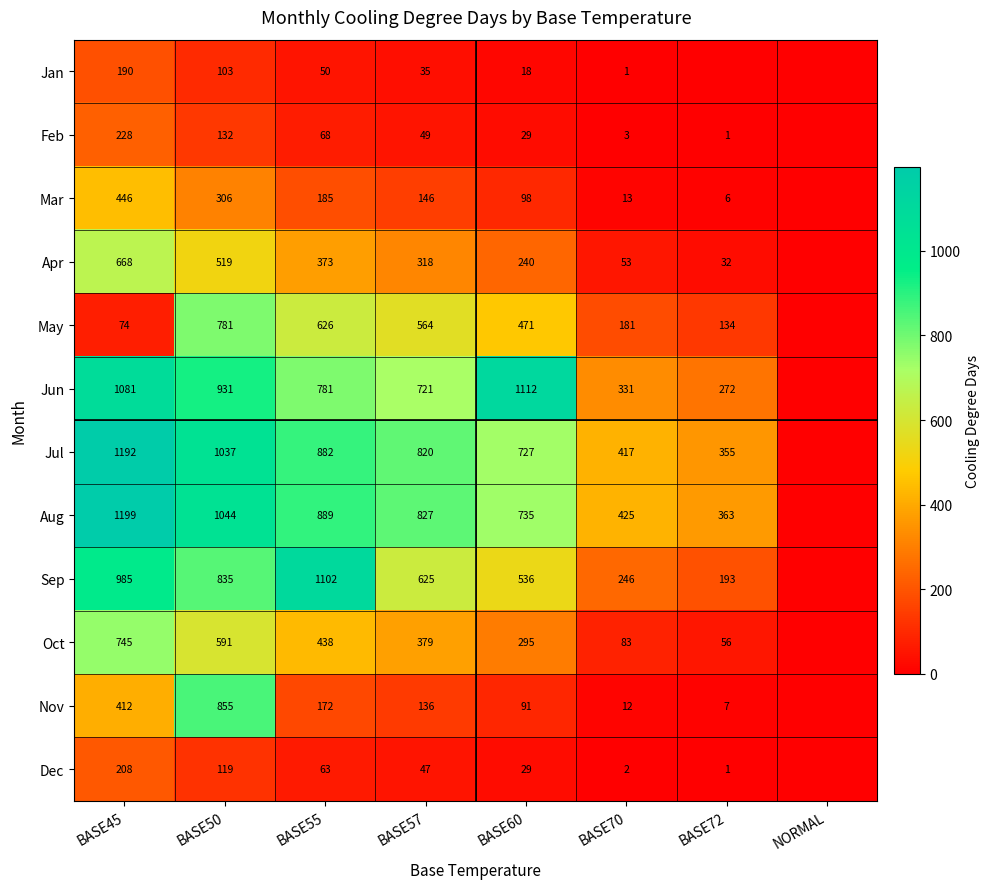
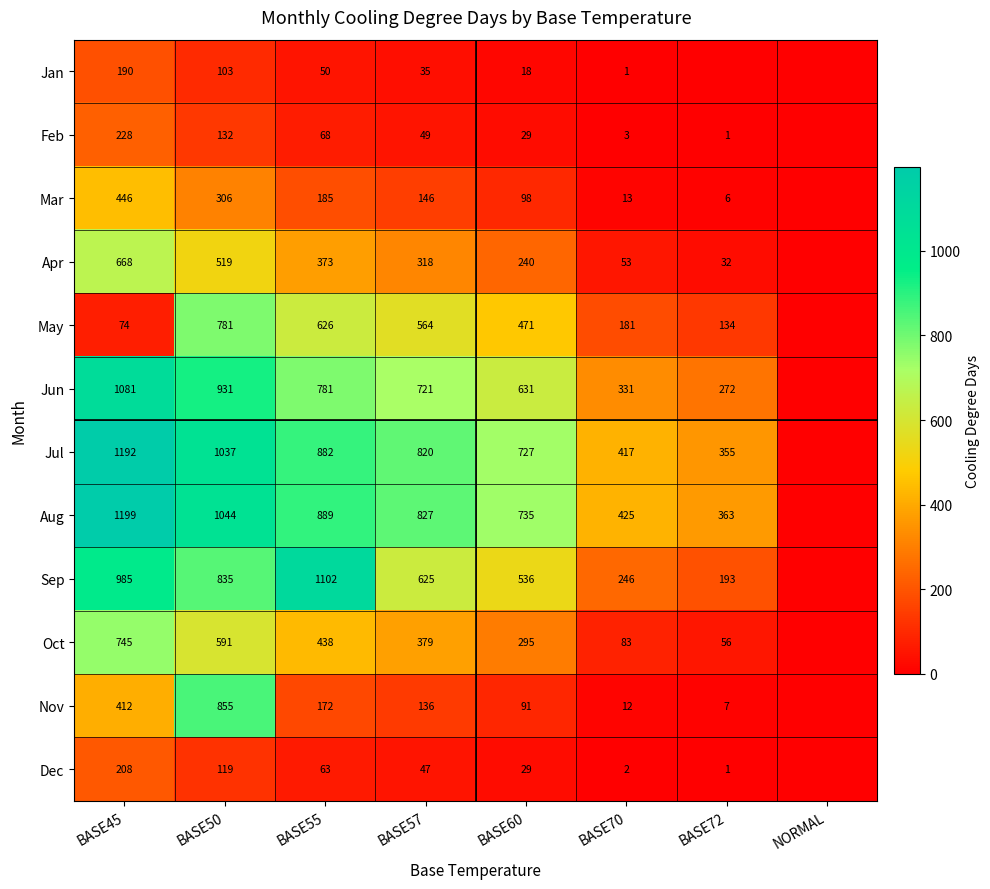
  {
    "Jan": {
      "BASE45": 190,
      "BASE50": 103,
      "BASE55": 50,
      "BASE57": 35,
      "BASE60": 18,
      "BASE70": 1
    },
    "Feb": {
      "BASE45": 228,
      "BASE50": 132,
      "BASE55": 68,
      "BASE57": 49,
      "BASE60": 29,
      "BASE70": 3,
      "BASE72": 1
    },
    "Mar": {
      "BASE45": 446,
      "BASE50": 306,
      "BASE55": 185,
      "BASE57": 146,
      "BASE60": 98,
      "BASE70": 13,
      "BASE72": 6
    },
    "Apr": {
      "BASE45": 668,
      "BASE50": 519,
      "BASE55": 373,
      "BASE57": 318,
      "BASE60": 240,
      "BASE70": 53,
      "BASE72": 32
    },
    "May": {
      "BASE45": 74,
      "BASE50": 781,
      "BASE55": 626,
      "BASE57": 564,
      "BASE60": 471,
      "BASE70": 181,
      "BASE72": 134
    },
    "Jun": {
      "BASE45": 1081,
      "BASE50": 931,
      "BASE55": 781,
      "BASE57": 721,
-     "BASE60": 1112,
+     "BASE60": 631,
      "BASE70": 331,
      "BASE72": 272
    },
    "Jul": {
      "BASE45": 1192,
      "BASE50": 1037,
      "BASE55": 882,
      "BASE57": 820,
      "BASE60": 727,
      "BASE70": 417,
      "BASE72": 355
    },
    "Aug": {
      "BASE45": 1199,
      "BASE50": 1044,
      "BASE55": 889,
      "BASE57": 827,
      "BASE60": 735,
      "BASE70": 425,
      "BASE72": 363
    },
    "Sep": {
      "BASE45": 985,
      "BASE50": 835,
      "BASE55": 1102,
      "BASE57": 625,
      "BASE60": 536,
      "BASE70": 246,
      "BASE72": 193
    },
    "Oct": {
      "BASE45": 745,
      "BASE50": 591,
      "BASE55": 438,
      "BASE57": 379,
      "BASE60": 295,
      "BASE70": 83,
      "BASE72": 56
    },
    "Nov": {
      "BASE45": 412,
      "BASE50": 855,
      "BASE55": 172,
      "BASE57": 136,
      "BASE60": 91,
      "BASE70": 12,
      "BASE72": 7
    },
    "Dec": {
      "BASE45": 208,
      "BASE50": 119,
      "BASE55": 63,
      "BASE57": 47,
      "BASE60": 29,
      "BASE70": 2,
      "BASE72": 1
    }
  }
